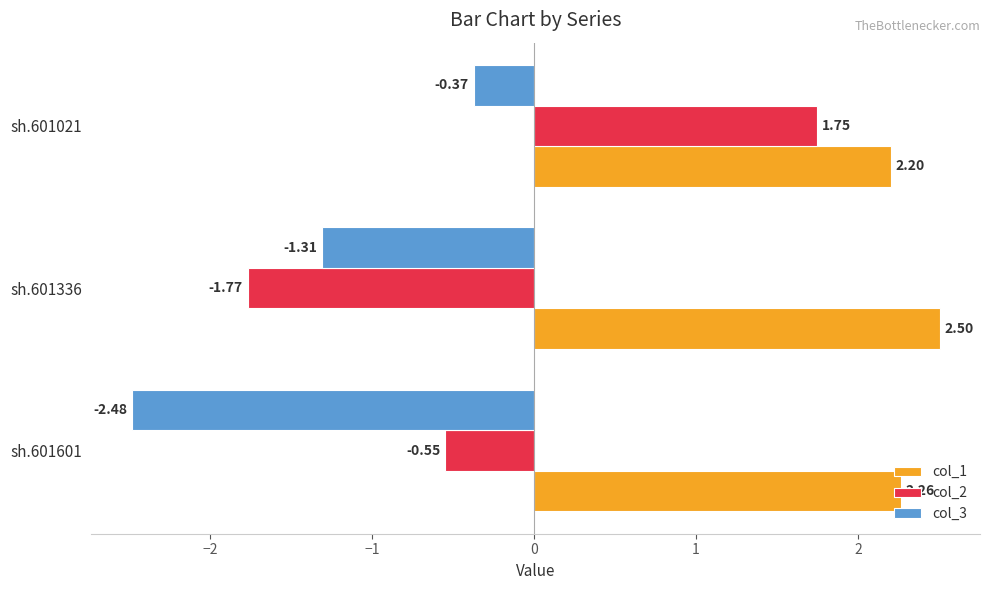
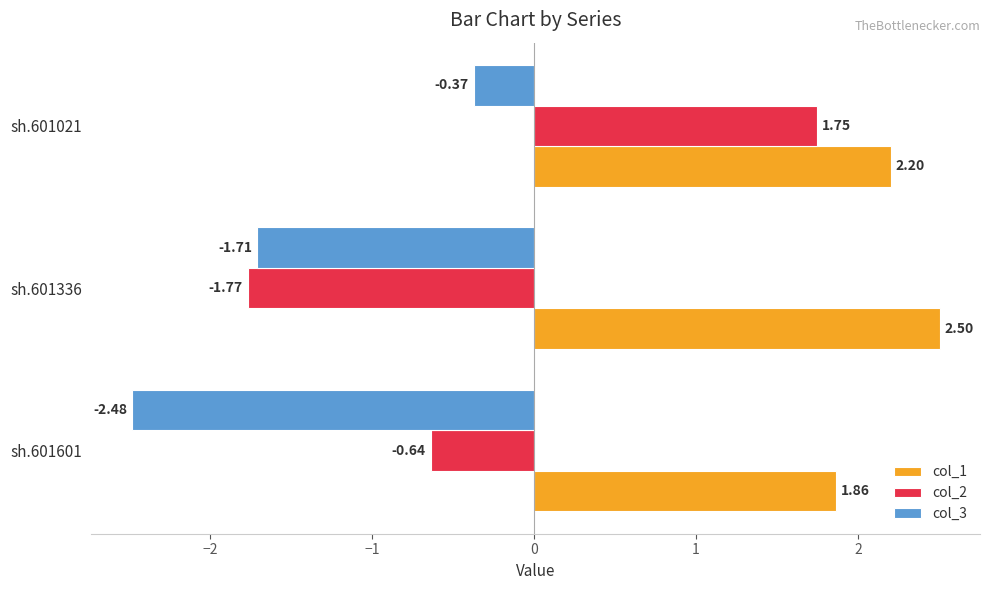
  {
    "col_1": {
      "sh.601021": 2.20,
      "sh.601336": 2.50,
-     "sh.601601": 2.26
+     "sh.601601": 1.86
    },
    "col_2": {
      "sh.601021": 1.75,
      "sh.601336": -1.77,
-     "sh.601601": -0.55
+     "sh.601601": -0.64
    },
    "col_3": {
      "sh.601021": -0.37,
-     "sh.601336": -1.31,
+     "sh.601336": -1.71,
      "sh.601601": -2.48
    }
  }
